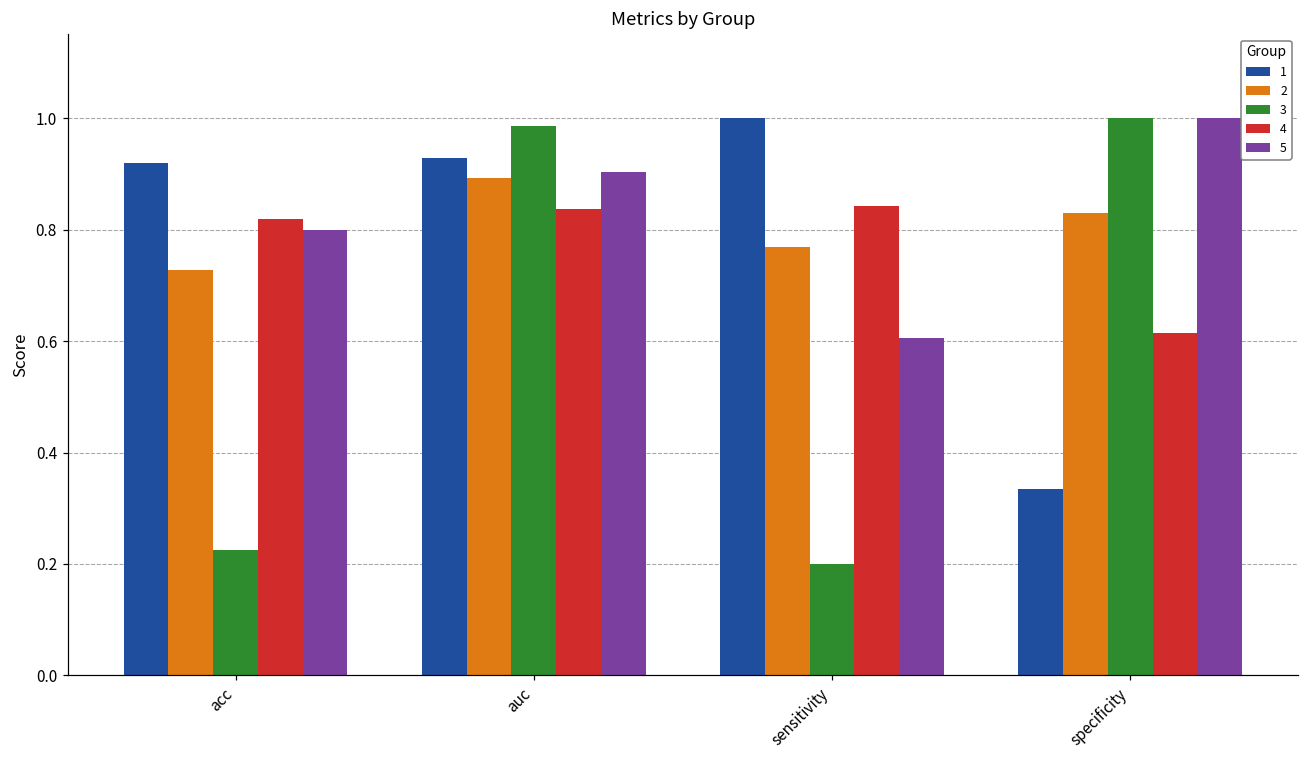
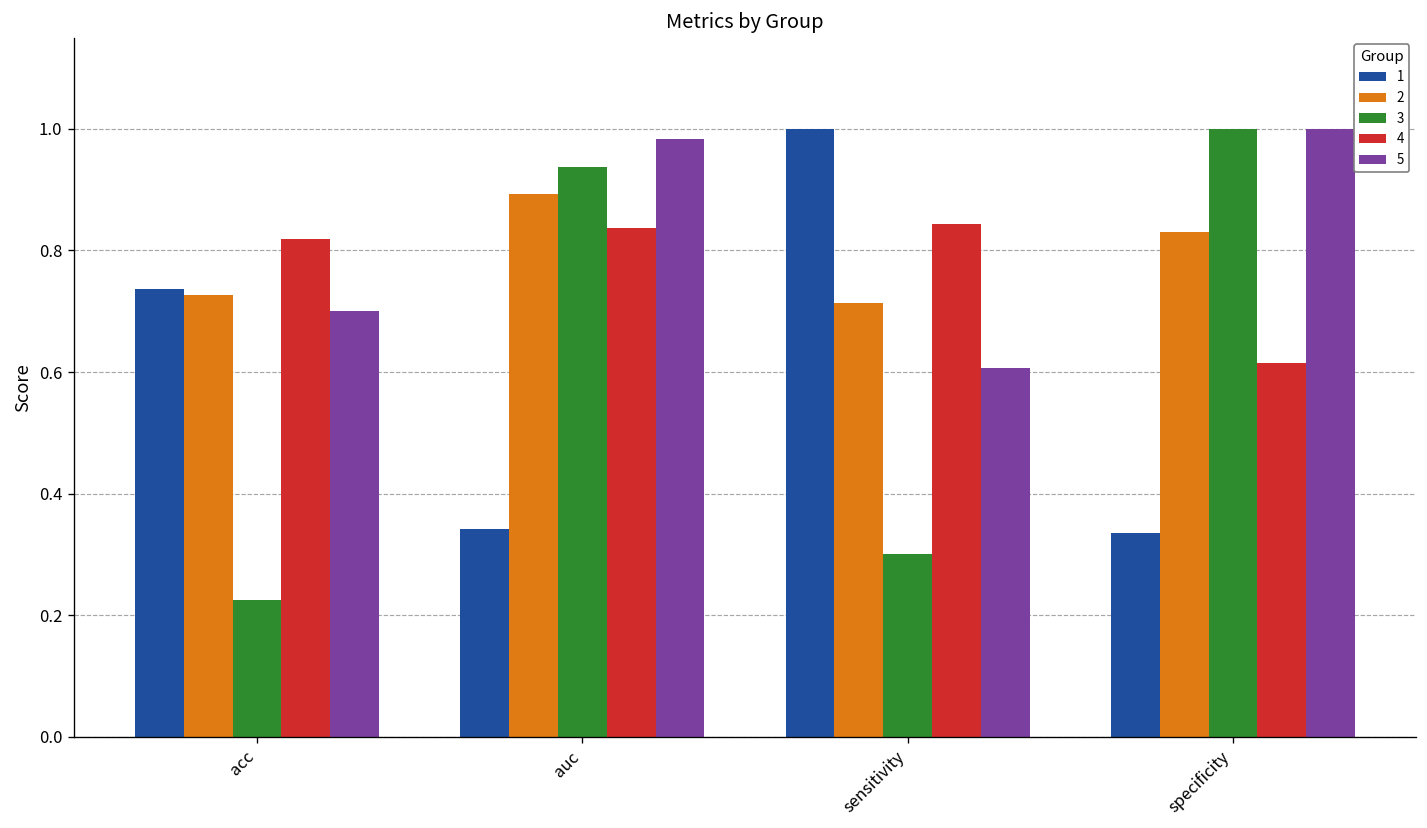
  {
    "1": {
-     "acc": 0.92,
-     "auc": 0.93,
+     "acc": 0.74,
+     "auc": 0.34,
      "sensitivity": 1.00,
      "specificity": 0.34
    },
    "2": {
      "acc": 0.73,
      "auc": 0.89,
-     "sensitivity": 0.77,
+     "sensitivity": 0.71,
      "specificity": 0.83
    },
    "3": {
      "acc": 0.23,
-     "auc": 0.99,
-     "sensitivity": 0.2,
+     "auc": 0.94,
+     "sensitivity": 0.3,
      "specificity": 1.00
    },
    "4": {
      "acc": 0.82,
      "auc": 0.84,
      "sensitivity": 0.84,
      "specificity": 0.61
    },
    "5": {
-     "acc": 0.8,
-     "auc": 0.90,
+     "acc": 0.7,
+     "auc": 0.98,
      "sensitivity": 0.61,
      "specificity": 1.00
    }
  }
